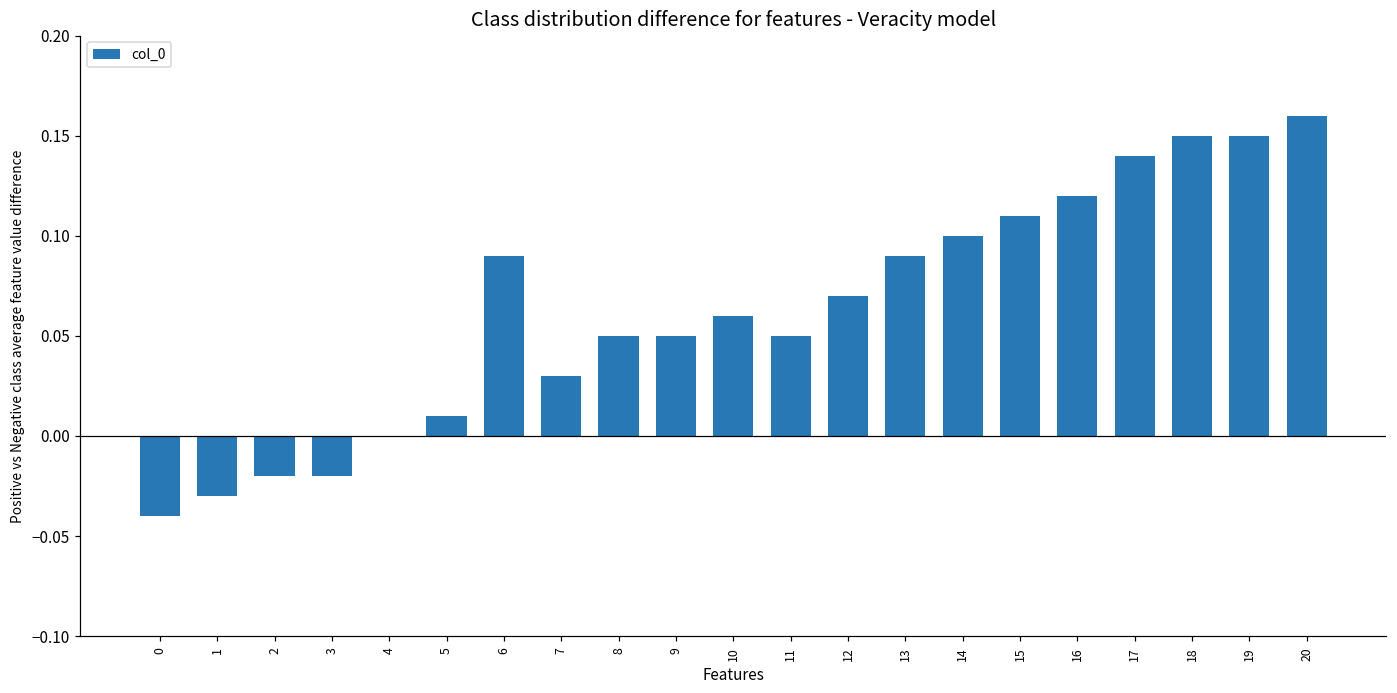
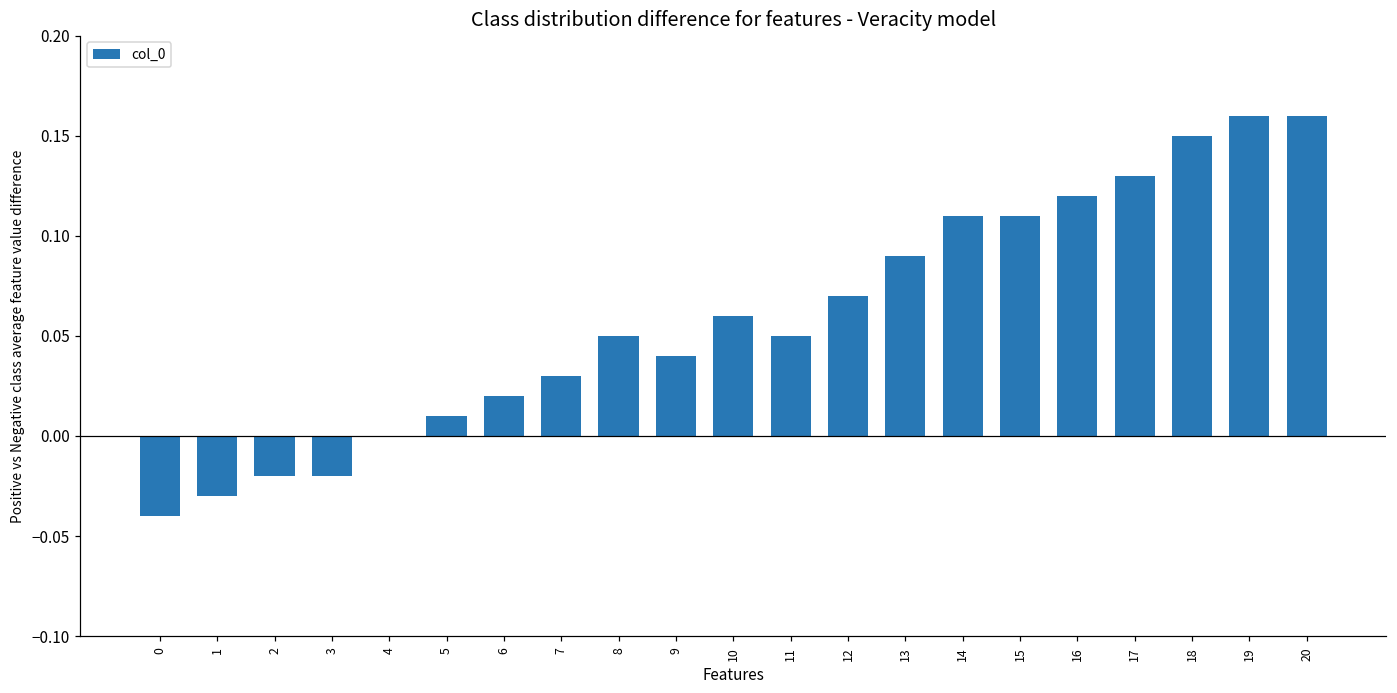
  {
    "0": -0.040,
    "1": -0.030,
    "2": -0.020,
    "3": -0.020,
    "4": 0.000,
    "5": 0.010,
-   "6": 0.090,
+   "6": 0.020,
    "7": 0.030,
    "8": 0.050,
-   "9": 0.050,
+   "9": 0.040,
    "10": 0.060,
    "11": 0.050,
    "12": 0.070,
    "13": 0.090,
-   "14": 0.100,
+   "14": 0.110,
    "15": 0.110,
    "16": 0.120,
-   "17": 0.140,
+   "17": 0.130,
    "18": 0.150,
-   "19": 0.150,
+   "19": 0.160,
    "20": 0.160
  }
